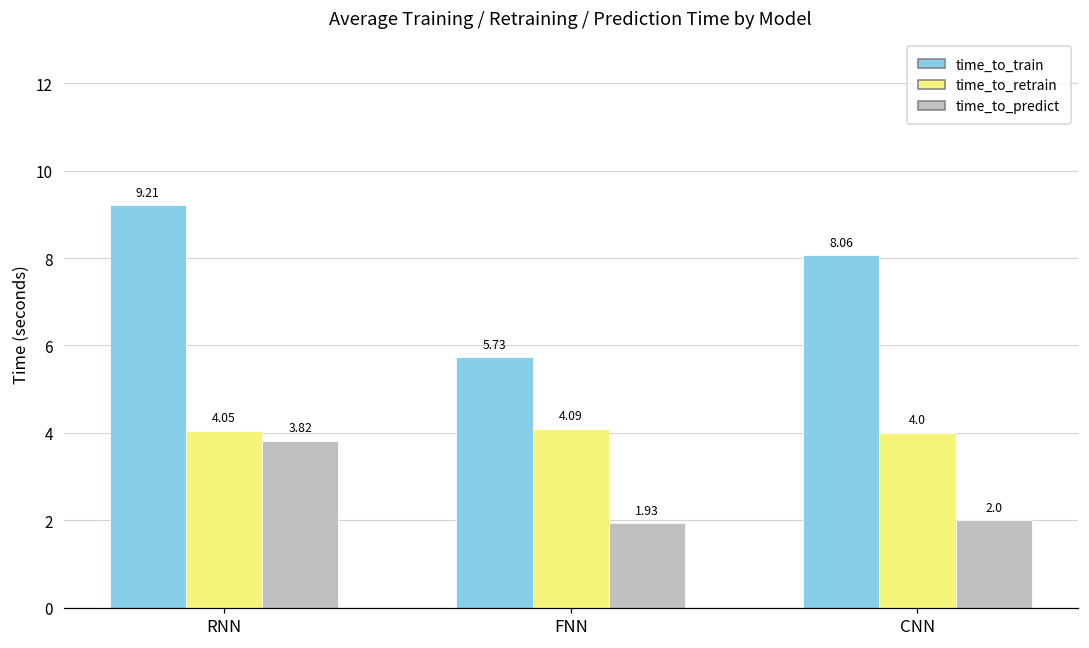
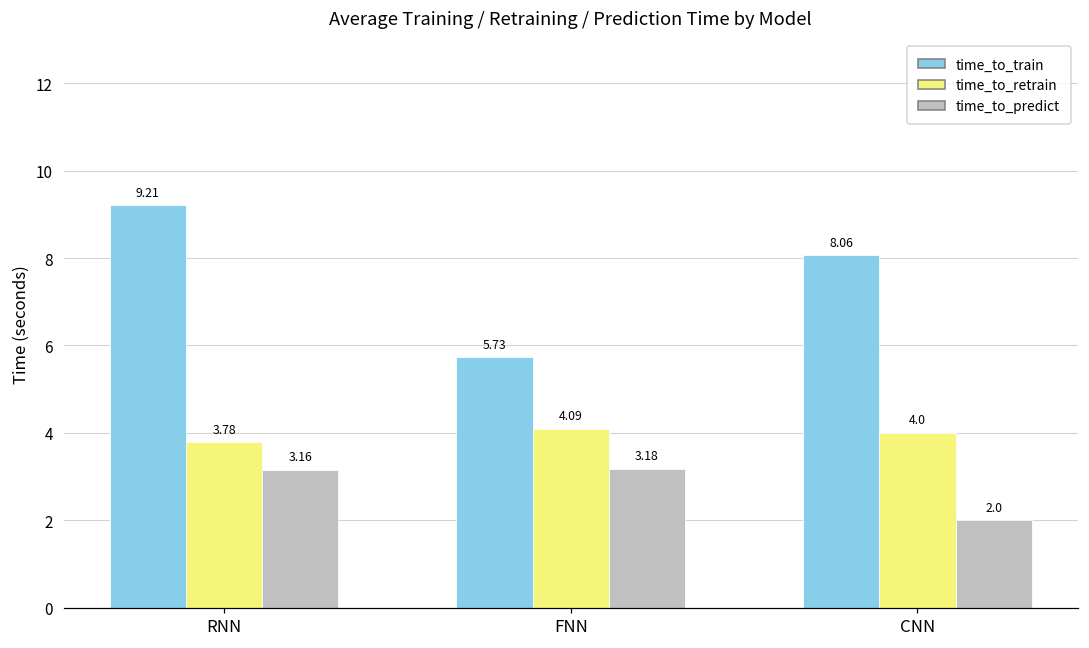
  {
    "time_to_train": {
      "RNN": 9.21,
      "FNN": 5.73,
      "CNN": 8.06
    },
    "time_to_retrain": {
-     "RNN": 4.05,
+     "RNN": 3.78,
      "FNN": 4.09,
      "CNN": 4.0
    },
    "time_to_predict": {
-     "RNN": 3.82,
-     "FNN": 1.93,
+     "RNN": 3.16,
+     "FNN": 3.18,
      "CNN": 2.0
    }
  }
